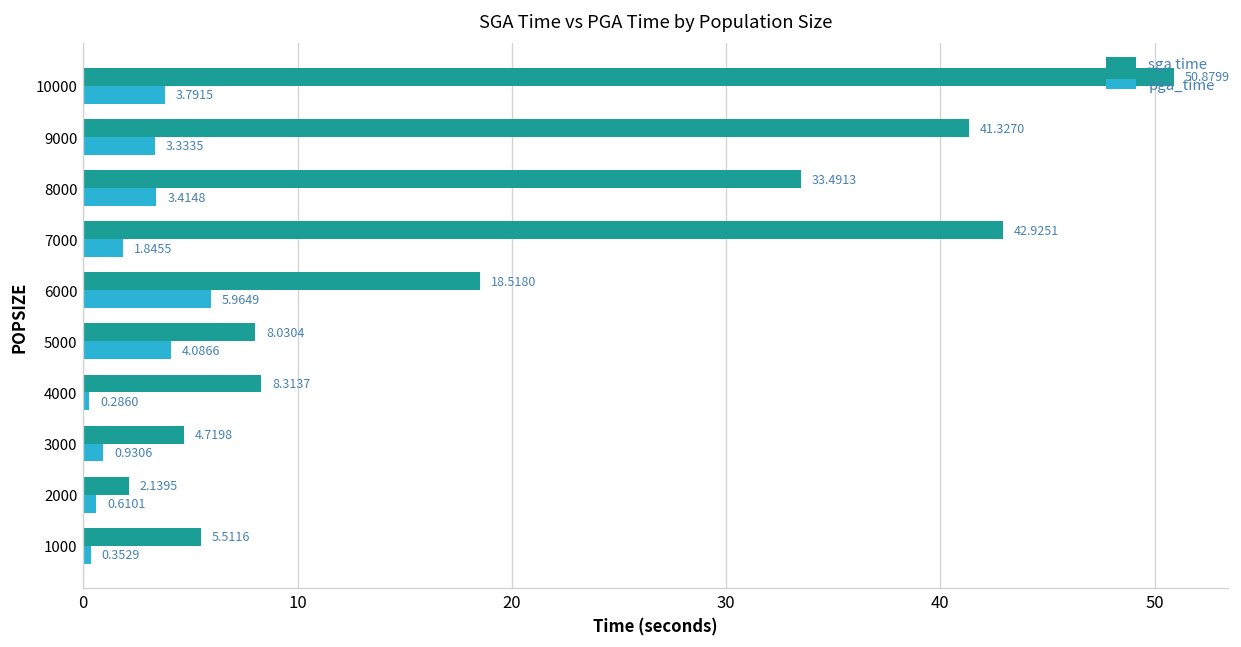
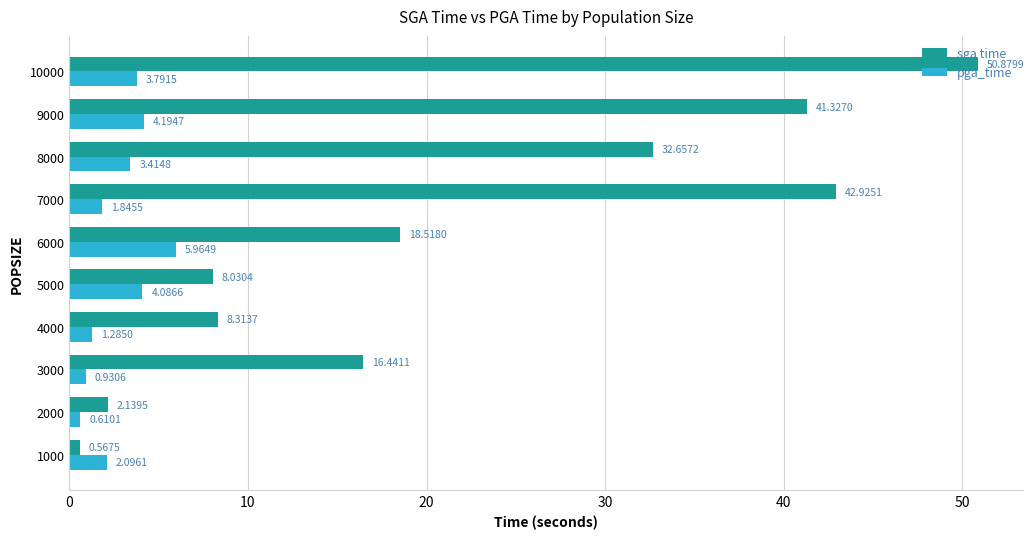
  {
    "sga time": {
      "10000": 50.8799,
      "9000": 41.3270,
-     "8000": 33.4913,
+     "8000": 32.6572,
      "7000": 42.9251,
      "6000": 18.5180,
      "5000": 8.0304,
      "4000": 8.3137,
-     "3000": 4.7198,
+     "3000": 16.4411,
      "2000": 2.1395,
-     "1000": 5.5116
+     "1000": 0.5675
    },
    "pga_time": {
      "10000": 3.7915,
-     "9000": 3.3335,
+     "9000": 4.1947,
      "8000": 3.4148,
      "7000": 1.8455,
      "6000": 5.9649,
      "5000": 4.0866,
-     "4000": 0.2860,
+     "4000": 1.2850,
      "3000": 0.9306,
      "2000": 0.6101,
-     "1000": 0.3529
+     "1000": 2.0961
    }
  }
